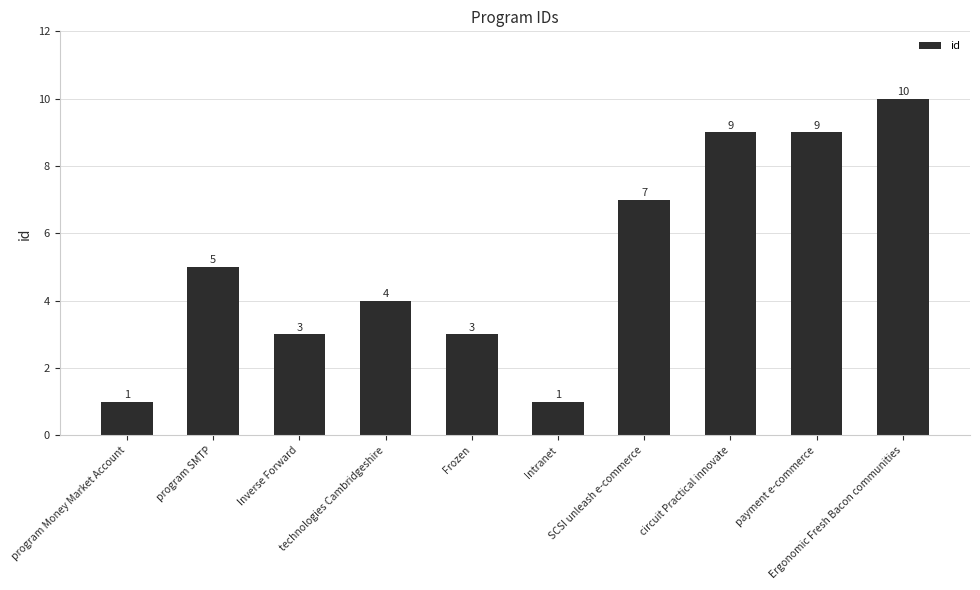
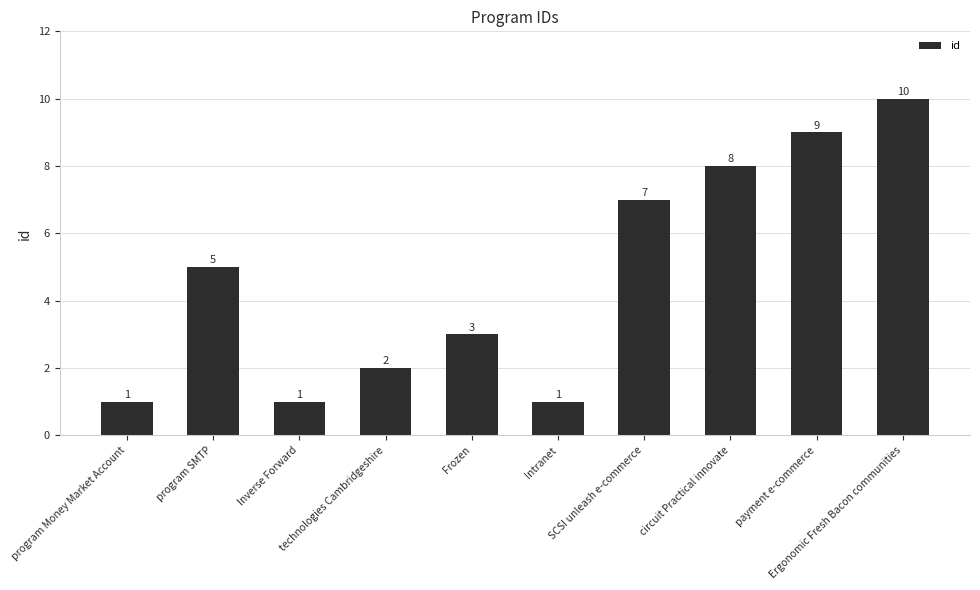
  {
    "program Money Market Account": 1,
    "program SMTP": 5,
-   "Inverse Forward": 3,
-   "technologies Cambridgeshire": 4,
+   "Inverse Forward": 1,
+   "technologies Cambridgeshire": 2,
    "Frozen": 3,
    "Intranet": 1,
    "SCSI unleash e-commerce": 7,
-   "circuit Practical innovate": 9,
+   "circuit Practical innovate": 8,
    "payment e-commerce": 9,
    "Ergonomic Fresh Bacon communities": 10
  }
